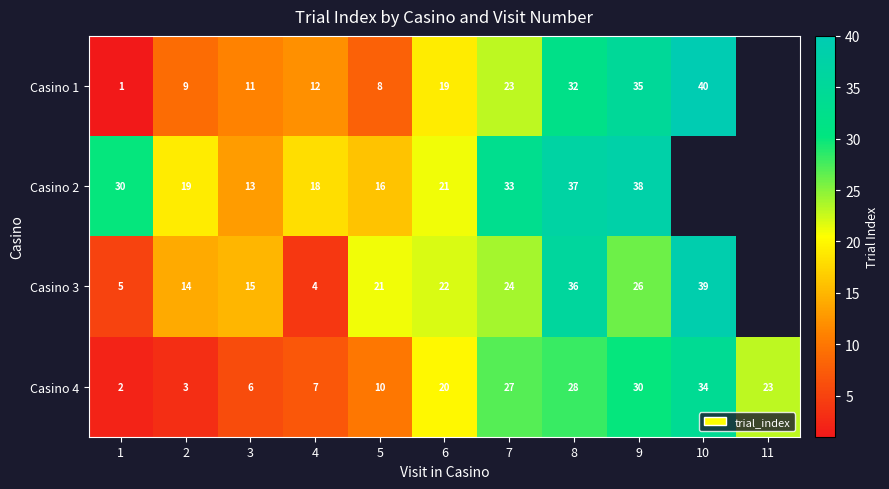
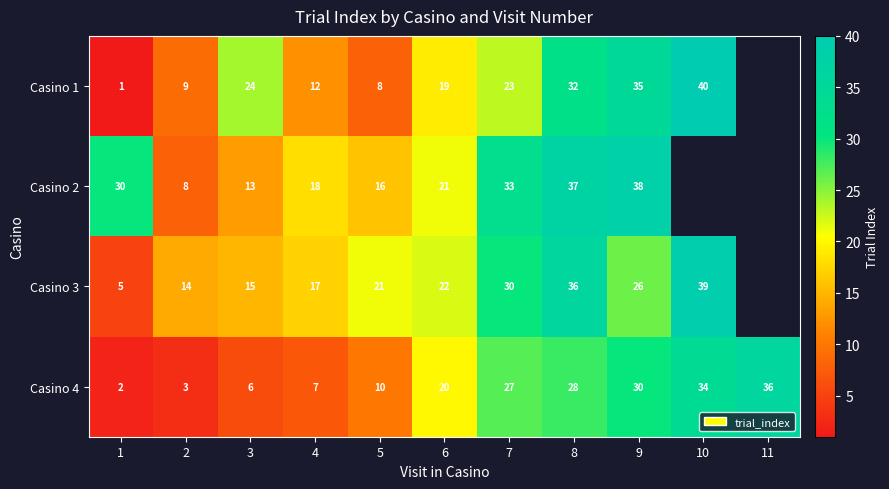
  {
    "Casino 1": {
      "1": 1,
      "2": 9,
-     "3": 11,
+     "3": 24,
      "4": 12,
      "5": 8,
      "6": 19,
      "7": 23,
      "8": 32,
      "9": 35,
      "10": 40
    },
    "Casino 2": {
      "1": 30,
-     "2": 19,
+     "2": 8,
      "3": 13,
      "4": 18,
      "5": 16,
      "6": 21,
      "7": 33,
      "8": 37,
      "9": 38
    },
    "Casino 3": {
      "1": 5,
      "2": 14,
      "3": 15,
-     "4": 4,
+     "4": 17,
      "5": 21,
      "6": 22,
-     "7": 24,
+     "7": 30,
      "8": 36,
      "9": 26,
      "10": 39
    },
    "Casino 4": {
      "1": 2,
      "2": 3,
      "3": 6,
      "4": 7,
      "5": 10,
      "6": 20,
      "7": 27,
      "8": 28,
      "9": 30,
      "10": 34,
-     "11": 23
+     "11": 36
    }
  }
